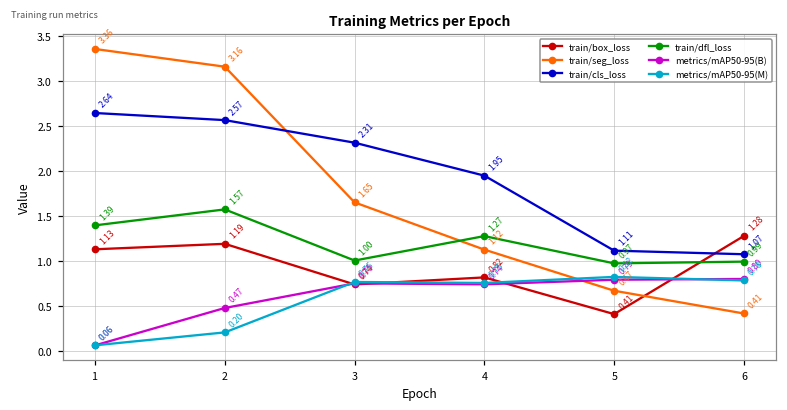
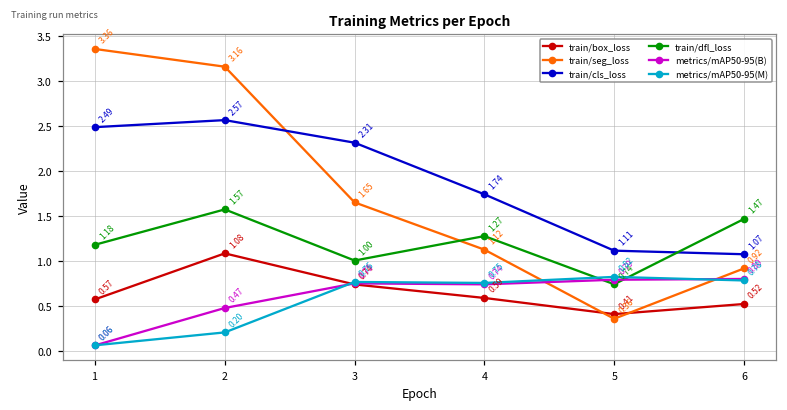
  {
    "train/box_loss": {
-     "1": 1.13,
-     "2": 1.19,
-     "4": 0.82,
+     "1": 0.57,
+     "2": 1.08,
+     "4": 0.59,
      "5": 0.41,
-     "6": 1.28
+     "6": 0.52
    },
    "train/seg_loss": {
      "1": 3.36,
      "2": 3.16,
      "3": 1.65,
-     "5": 0.67,
-     "6": 0.41
+     "5": 0.36,
+     "6": 0.92
    },
    "train/cls_loss": {
-     "1": 2.64,
+     "1": 2.49,
      "2": 2.57,
      "3": 2.31,
-     "4": 1.95
+     "4": 1.74
    },
    "train/dfl_loss": {
-     "1": 1.39,
+     "1": 1.18,
      "2": 1.57,
      "3": 1.00,
-     "5": 0.97,
-     "6": 0.99
+     "5": 0.74,
+     "6": 1.47
    },
    "metrics/mAP50-95(B)": {
      "2": 0.47
    },
    "metrics/mAP50-95(M)": {
      "2": 0.20
    }
  }
